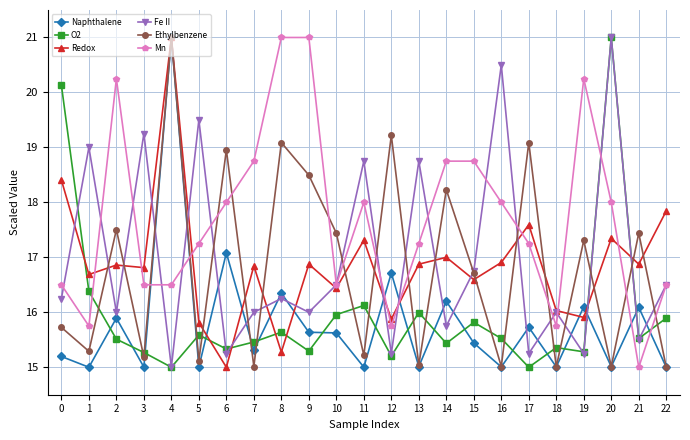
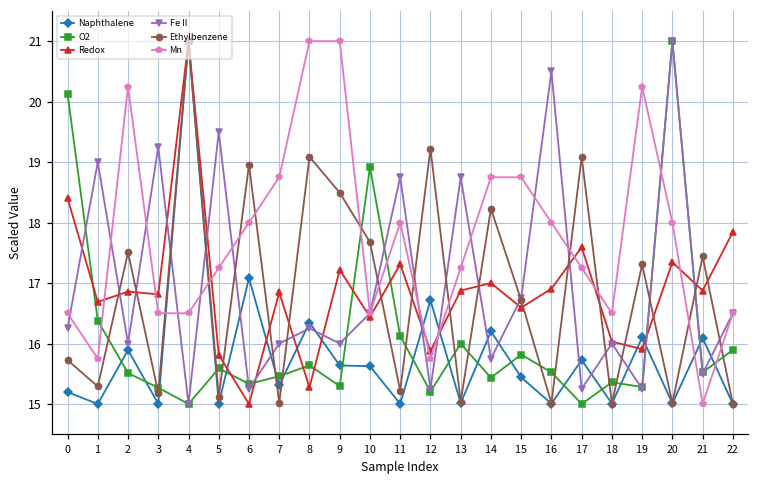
  {
    "Naphthalene": {
      "0": 15.2,
      "1": 15.0,
      "2": 15.9,
      "3": 15.0,
      "5": 15.0,
      "6": 17.1,
      "7": 15.3,
      "8": 16.3,
      "9": 15.6,
      "10": 15.6,
      "11": 15.0,
      "12": 16.7,
      "14": 16.2,
      "15": 15.4,
      "17": 15.7,
      "19": 16.1,
      "21": 16.1
    },
    "O2": {
      "0": 20.1,
      "1": 16.4,
      "2": 15.5,
      "3": 15.3,
      "5": 15.6,
      "6": 15.3,
      "7": 15.5,
      "8": 15.6,
      "9": 15.3,
-     "10": 16.0,
+     "10": 18.9,
      "11": 16.1,
      "13": 16.0,
      "14": 15.4,
      "15": 15.8,
      "16": 15.5,
      "17": 15.0,
      "18": 15.4,
      "22": 15.9
    },
    "Redox": {
      "0": 18.4,
      "1": 16.7,
      "2": 16.9,
      "3": 16.8,
      "5": 15.8,
      "6": 15.0,
      "7": 16.8,
      "8": 15.3,
-     "9": 16.9,
+     "9": 17.2,
      "10": 16.4,
      "11": 17.3,
      "12": 15.9,
      "13": 16.9,
      "14": 17.0,
      "15": 16.6,
      "16": 16.9,
      "17": 17.6,
      "19": 15.9,
      "20": 17.3,
      "21": 16.9,
      "22": 17.8
    },
    "Fe II": {
      "0": 16.3,
      "1": 19.0,
      "2": 16.0,
      "3": 19.3,
      "5": 19.5,
      "6": 15.3,
      "7": 16.0,
      "8": 16.3,
      "9": 16.0,
      "11": 18.8,
      "13": 18.8,
      "14": 15.8,
      "16": 20.5,
      "17": 15.3
    },
    "Ethylbenzene": {
      "0": 15.7,
      "1": 15.3,
      "2": 17.5,
      "3": 15.2,
      "5": 15.1,
      "6": 19.0,
      "7": 15.0,
      "8": 19.1,
      "9": 18.5,
-     "10": 17.4,
+     "10": 17.7,
      "11": 15.2,
      "12": 19.2,
      "14": 18.2,
      "17": 19.1,
      "19": 17.3,
      "21": 17.4
    },
    "Mn": {
      "0": 16.5,
      "1": 15.8,
      "2": 20.3,
      "3": 16.5,
      "4": 16.5,
      "5": 17.3,
      "6": 18.0,
      "7": 18.8,
      "8": 21.0,
      "9": 21.0,
      "11": 18.0,
      "12": 15.8,
      "13": 17.3,
      "14": 18.8,
      "15": 18.8,
      "16": 18.0,
      "17": 17.3,
-     "18": 15.8,
+     "18": 16.5,
      "19": 20.3,
      "20": 18.0,
      "21": 15.0
    }
  }
